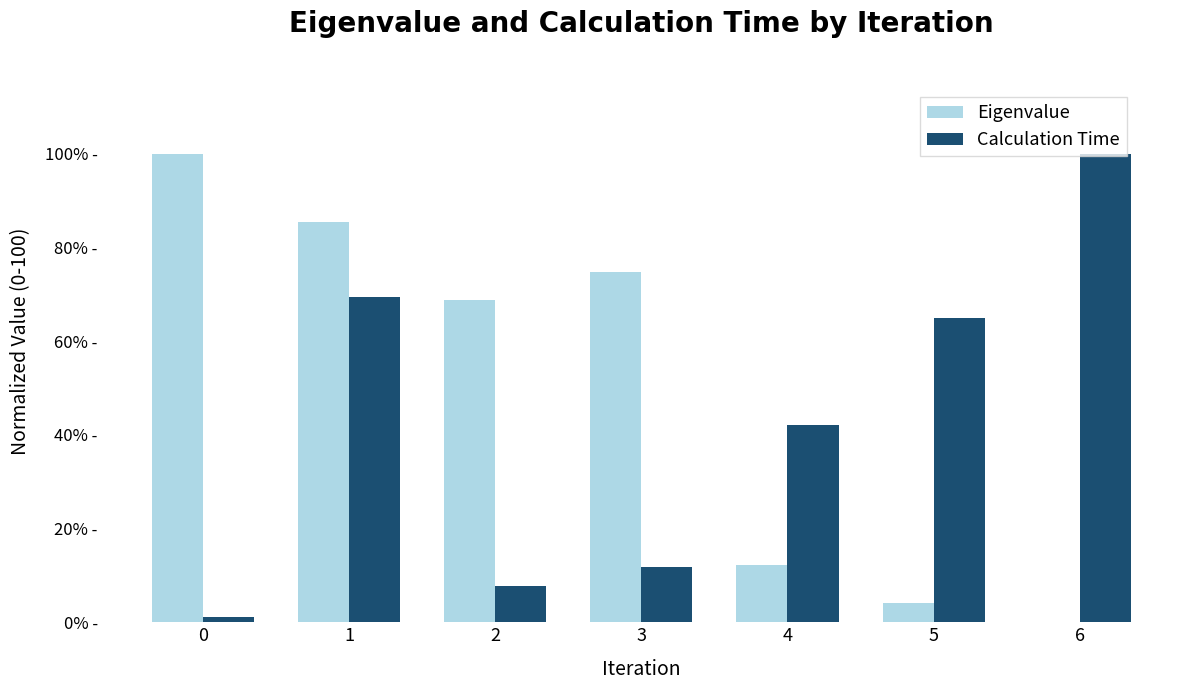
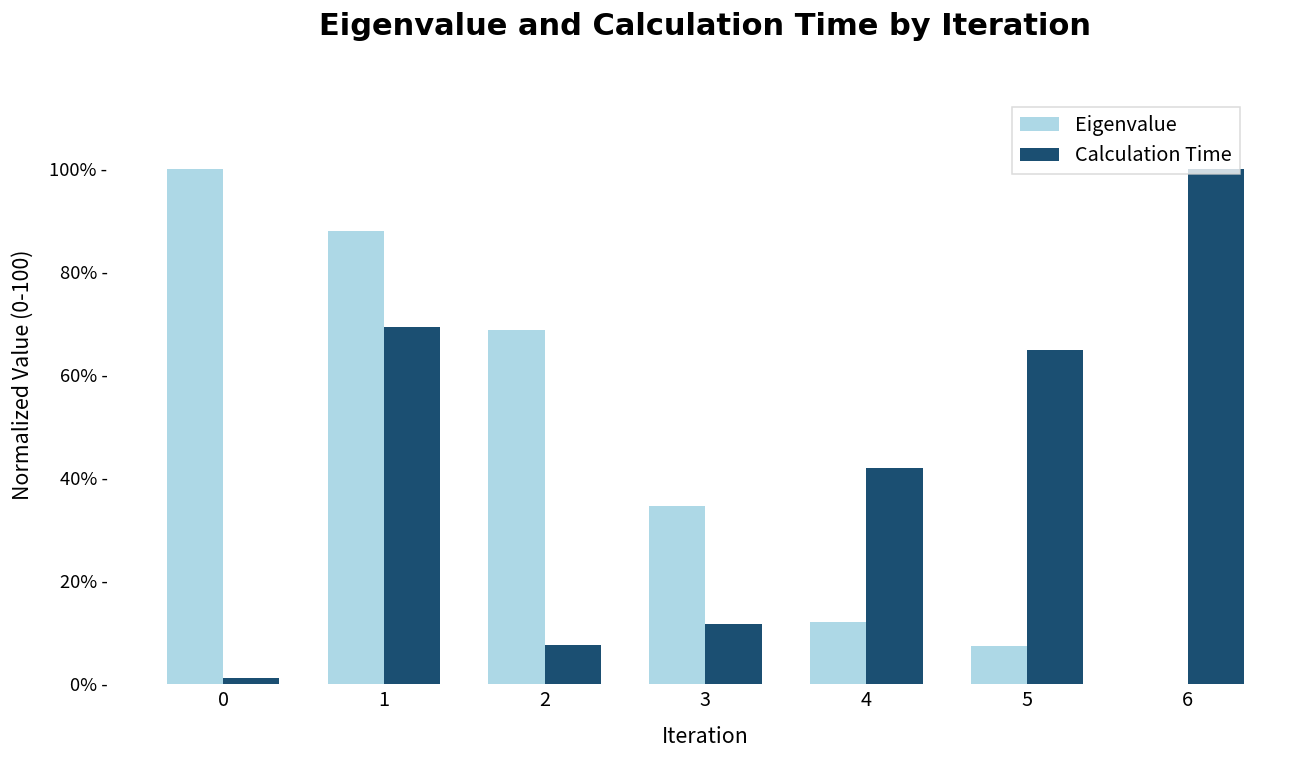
  {
    "Eigenvalue": {
      "0": "100% -",
-     "1": "85% -",
+     "1": "88% -",
      "2": "69% -",
-     "3": "75% -",
+     "3": "35% -",
      "4": "12% -",
-     "5": "4% -",
+     "5": "7% -",
      "6": "0% -"
    },
    "Calculation Time": {
      "0": "1% -",
      "1": "69% -",
      "2": "8% -",
      "3": "12% -",
      "4": "42% -",
      "5": "65% -"
    }
  }
